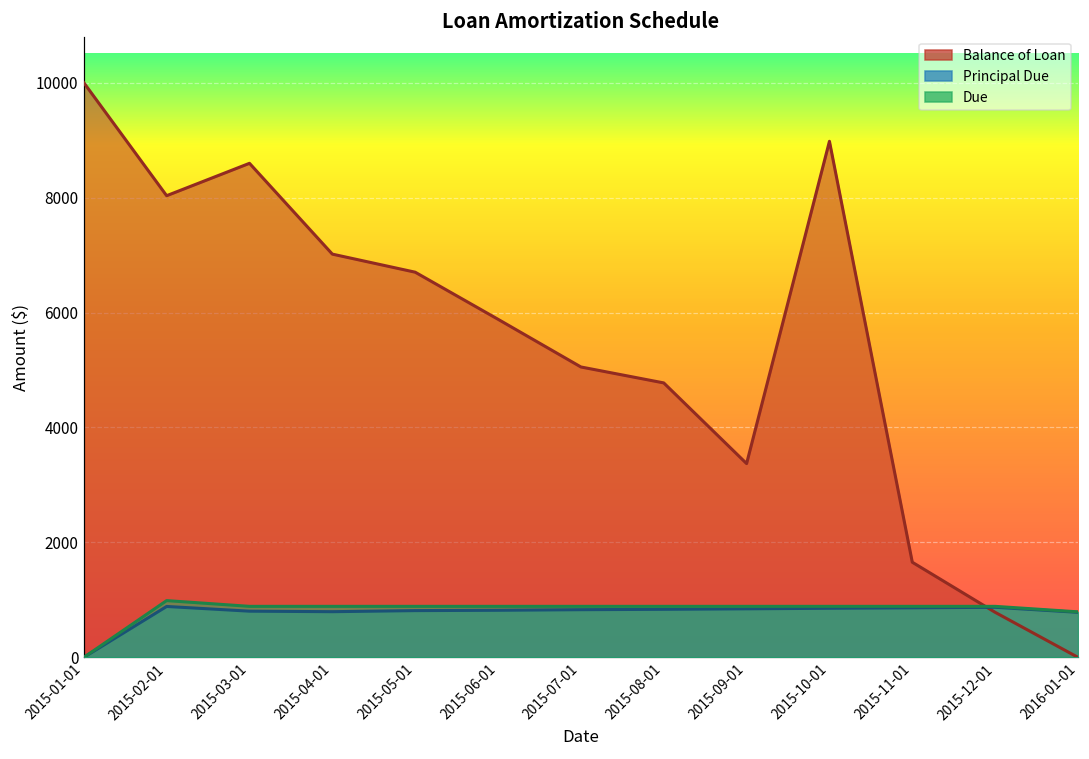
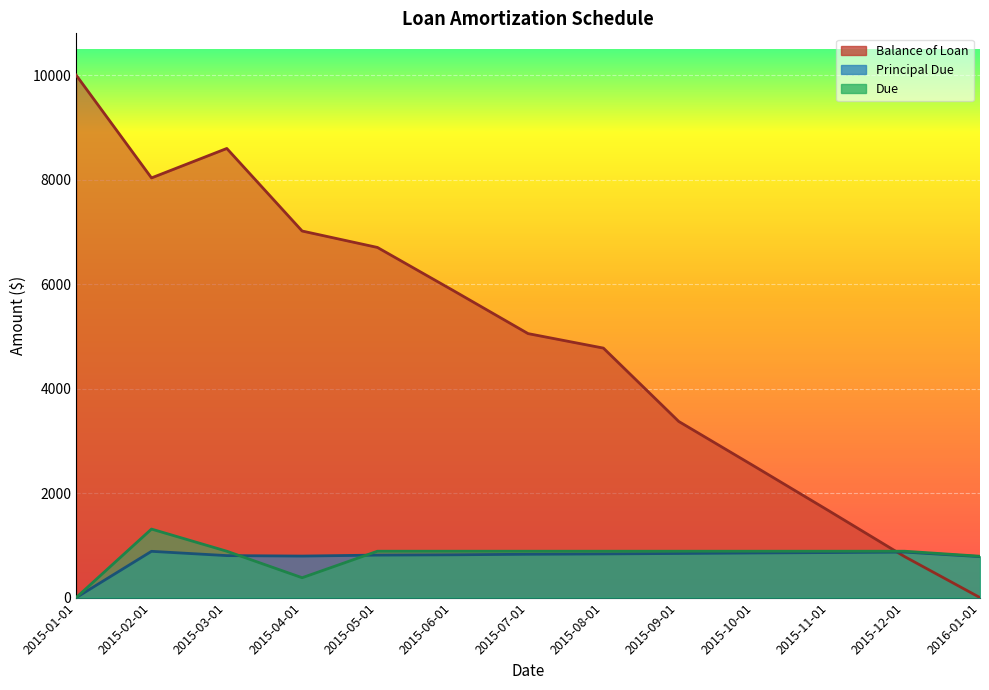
  {
    "Balance of Loan": {
      "2015-01-01": 10000,
      "2015-02-01": 8000,
      "2015-03-01": 8600,
      "2015-04-01": 7000,
      "2015-05-01": 6700,
      "2015-06-01": 5900,
      "2015-07-01": 5100,
      "2015-08-01": 4800,
      "2015-09-01": 3400,
-     "2015-10-01": 9000,
+     "2015-10-01": 2500,
      "2015-11-01": 1700,
      "2015-12-01": 800,
      "2016-01-01": 0
    },
    "Principal Due": {
      "2015-02-01": 900,
      "2015-03-01": 800,
      "2015-04-01": 800,
      "2015-05-01": 800,
      "2015-06-01": 800,
      "2015-07-01": 800,
      "2015-08-01": 800
    },
    "Due": {
-     "2015-02-01": 1000,
+     "2015-02-01": 1300,
      "2015-03-01": 900,
-     "2015-04-01": 900,
+     "2015-04-01": 400,
      "2015-05-01": 900,
      "2015-06-01": 900,
      "2015-07-01": 900,
      "2015-08-01": 900
    }
  }
